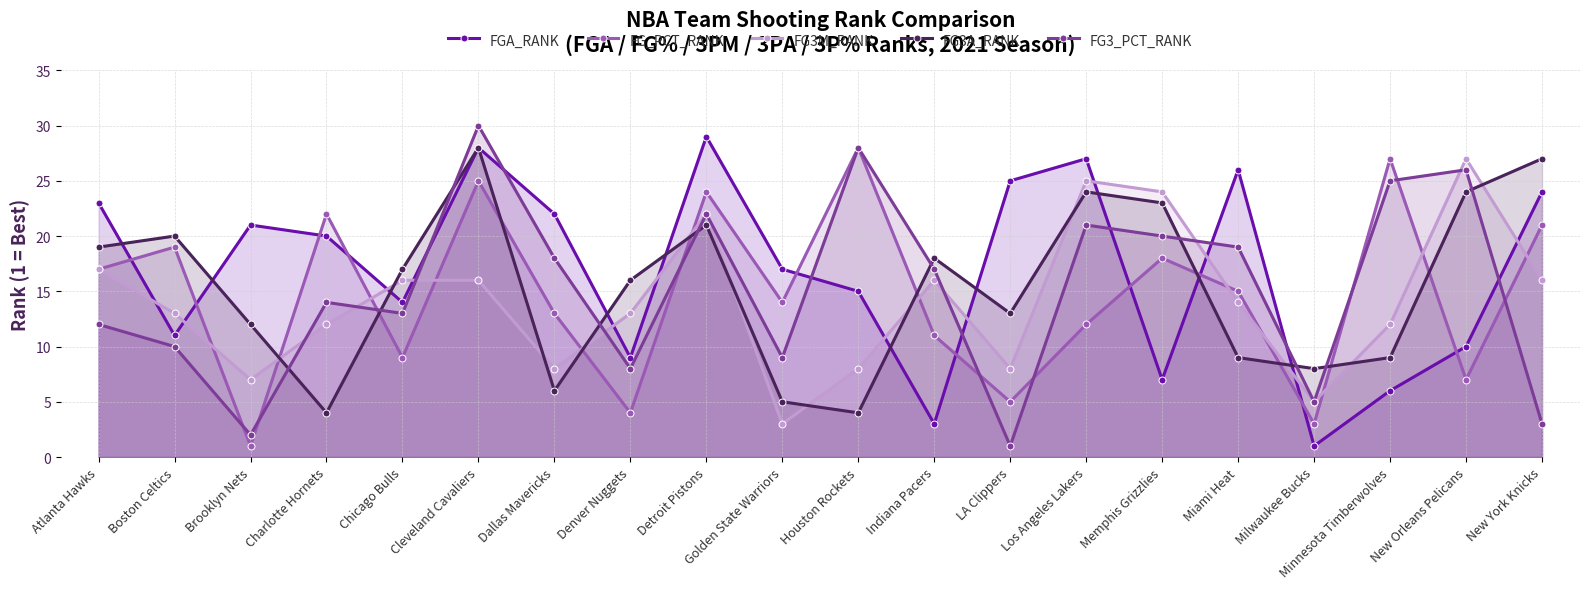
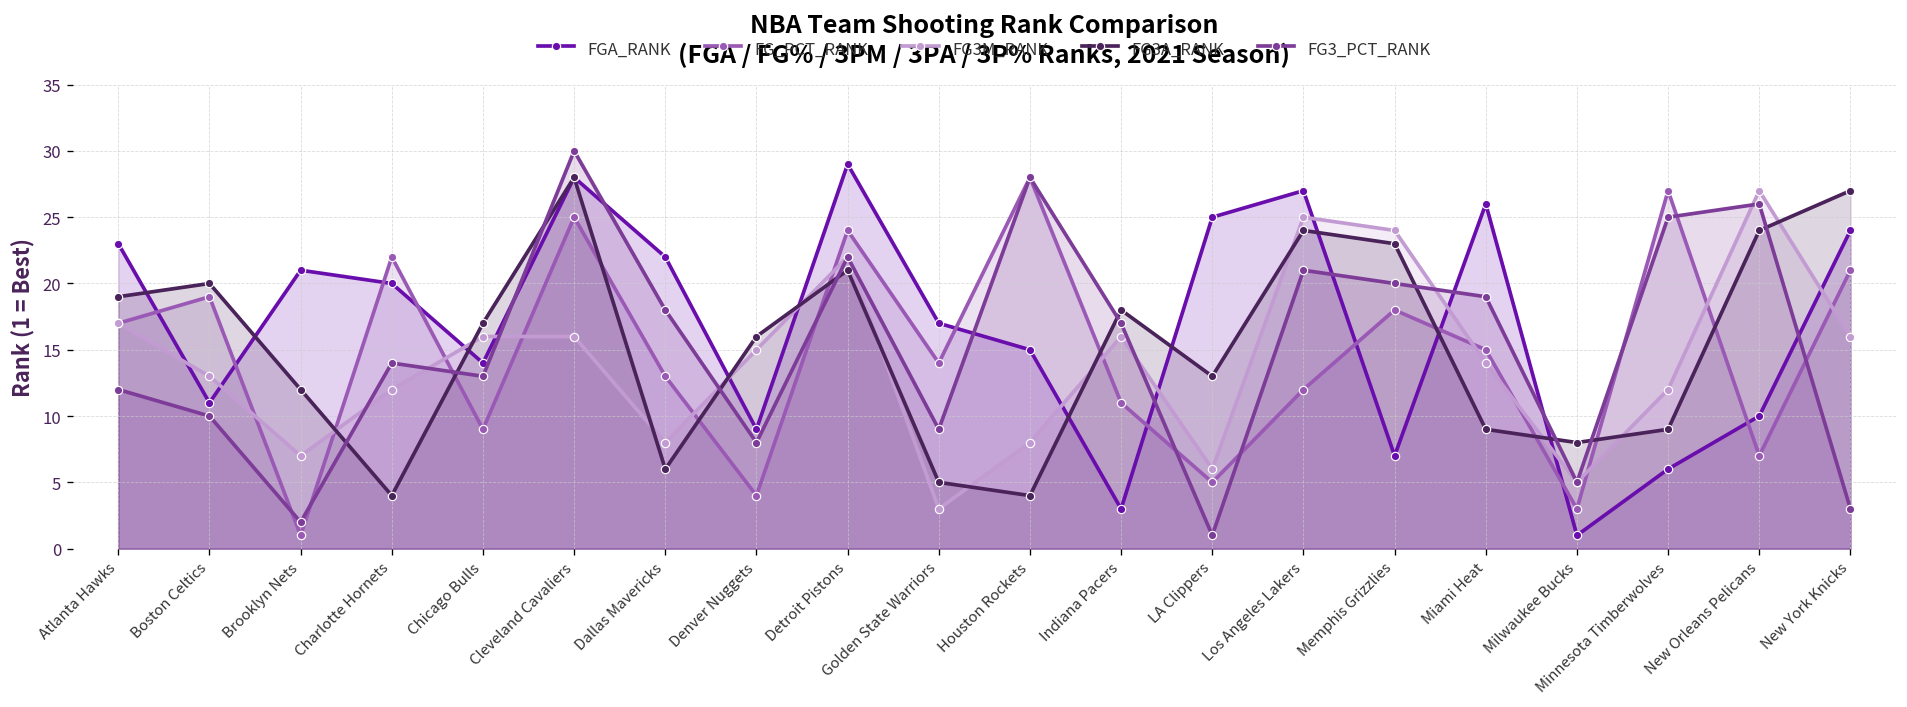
  {
    "FG3M_RANK": {
      "Boston Celtics": 13,
      "Brooklyn Nets": 7,
      "Charlotte Hornets": 12,
      "Chicago Bulls": 16,
      "Cleveland Cavaliers": 16,
      "Dallas Mavericks": 8,
-     "Denver Nuggets": 13,
+     "Denver Nuggets": 15,
      "Golden State Warriors": 3,
      "Houston Rockets": 8,
      "Indiana Pacers": 16,
-     "LA Clippers": 8,
+     "LA Clippers": 6,
      "Los Angeles Lakers": 25,
      "Memphis Grizzlies": 24,
      "Miami Heat": 14,
      "Minnesota Timberwolves": 12,
      "New Orleans Pelicans": 27,
      "New York Knicks": 16
    },
    "FG3A_RANK": {
      "Atlanta Hawks": 19,
      "Boston Celtics": 20,
      "Brooklyn Nets": 12,
      "Charlotte Hornets": 4,
      "Chicago Bulls": 17,
      "Dallas Mavericks": 6,
      "Denver Nuggets": 16,
      "Detroit Pistons": 21,
      "Golden State Warriors": 5,
      "Houston Rockets": 4,
      "Indiana Pacers": 18,
      "LA Clippers": 13,
      "Los Angeles Lakers": 24,
      "Memphis Grizzlies": 23,
      "Miami Heat": 9,
      "Milwaukee Bucks": 8,
      "Minnesota Timberwolves": 9,
      "New Orleans Pelicans": 24,
      "New York Knicks": 27
    }
  }
